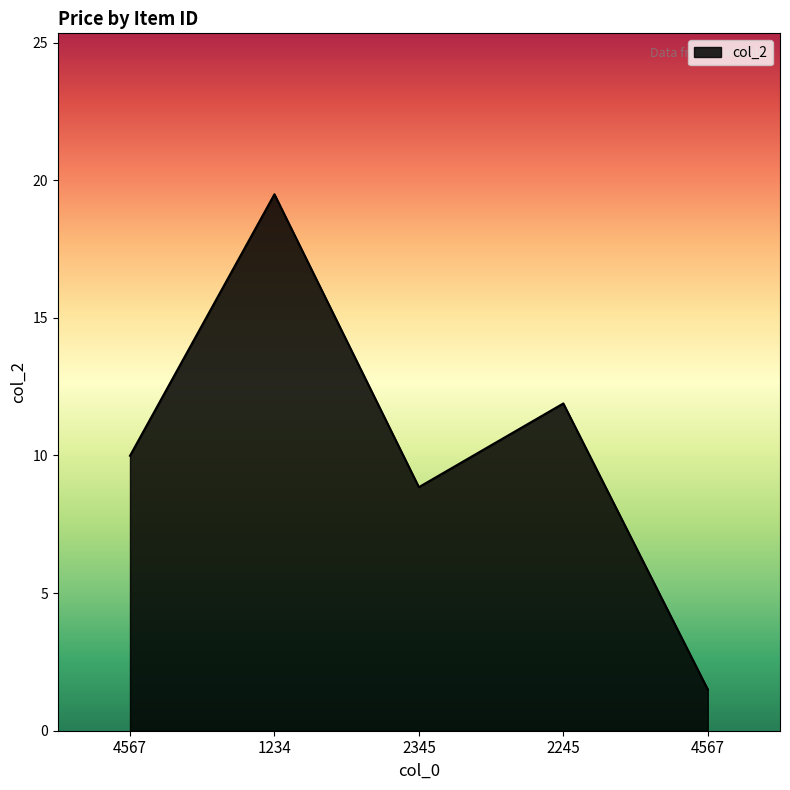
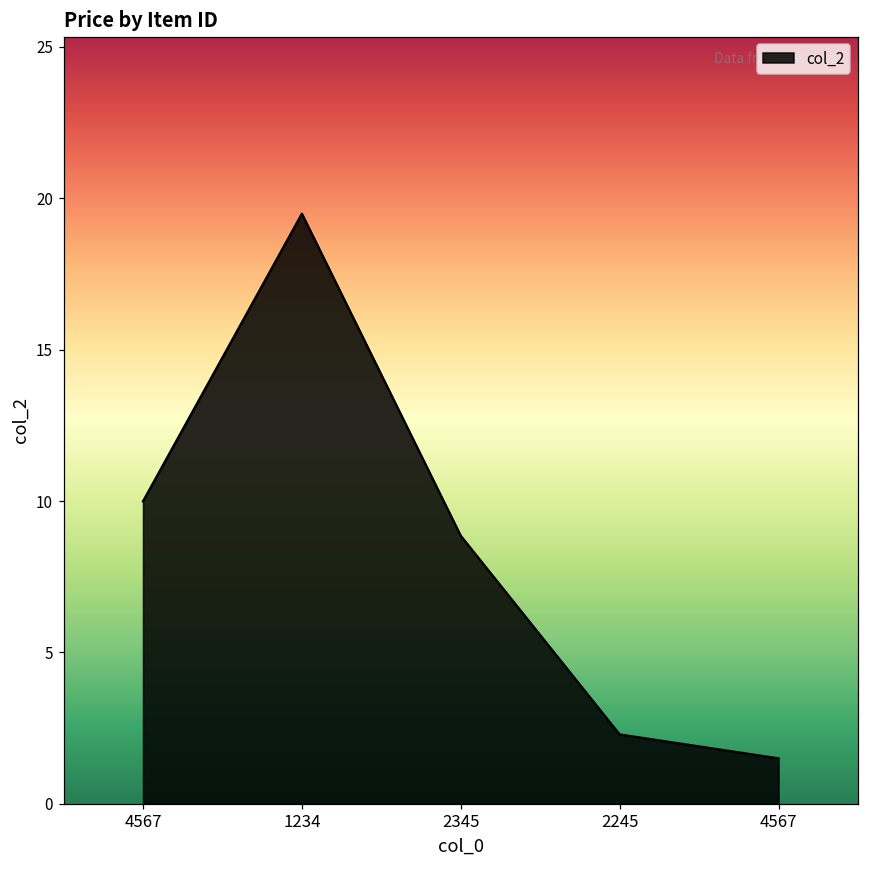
  {
    "1234": 19.5,
    "2345": 8.9,
-   "2245": 11.9
+   "2245": 2.3
  }
